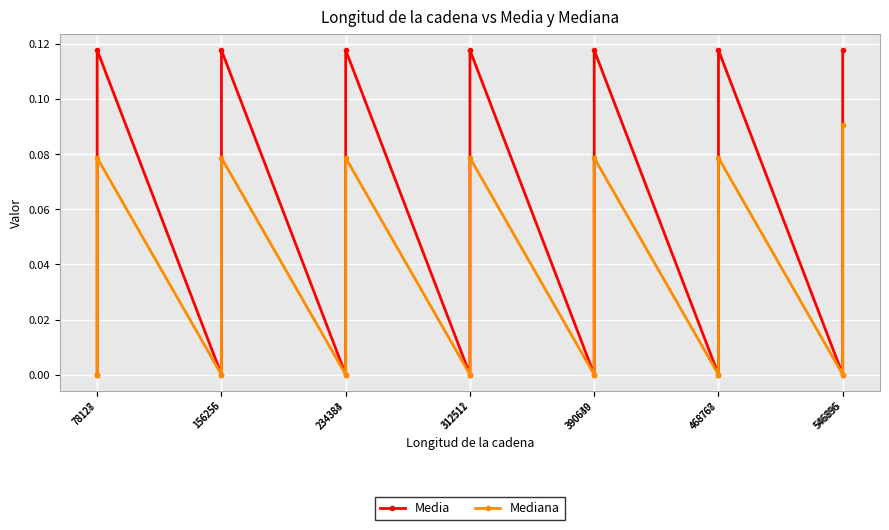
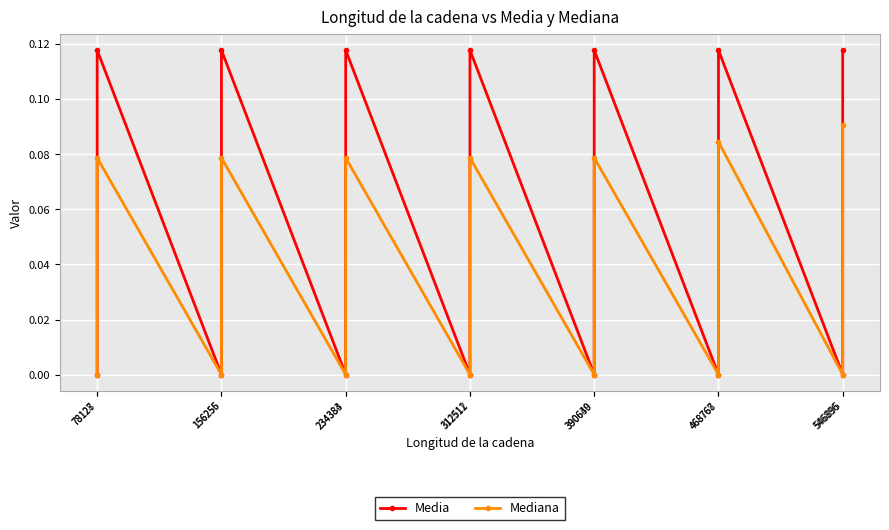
  {
    "Media": {
      "78128": 0.118,
      "156256": 0.118,
      "234384": 0.118,
      "312512": 0.118,
      "390640": 0.118,
      "468768": 0.118,
      "546896": 0.118
    },
    "Mediana": {
      "78128": 0.079,
      "156256": 0.079,
      "234384": 0.079,
      "312512": 0.079,
      "390640": 0.079,
-     "468768": 0.079,
+     "468768": 0.085,
      "546896": 0.091
    }
  }
